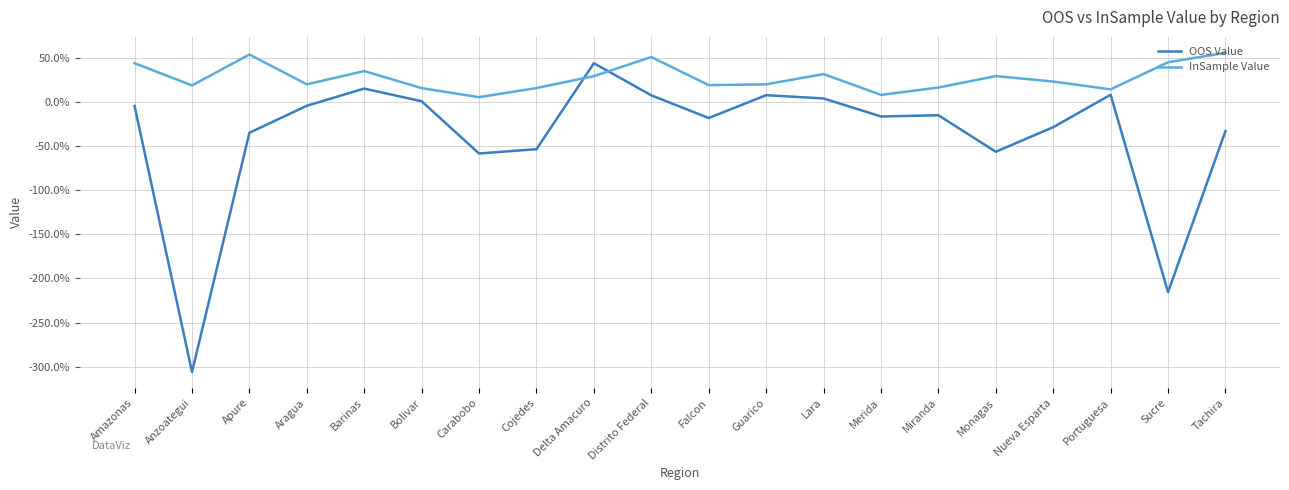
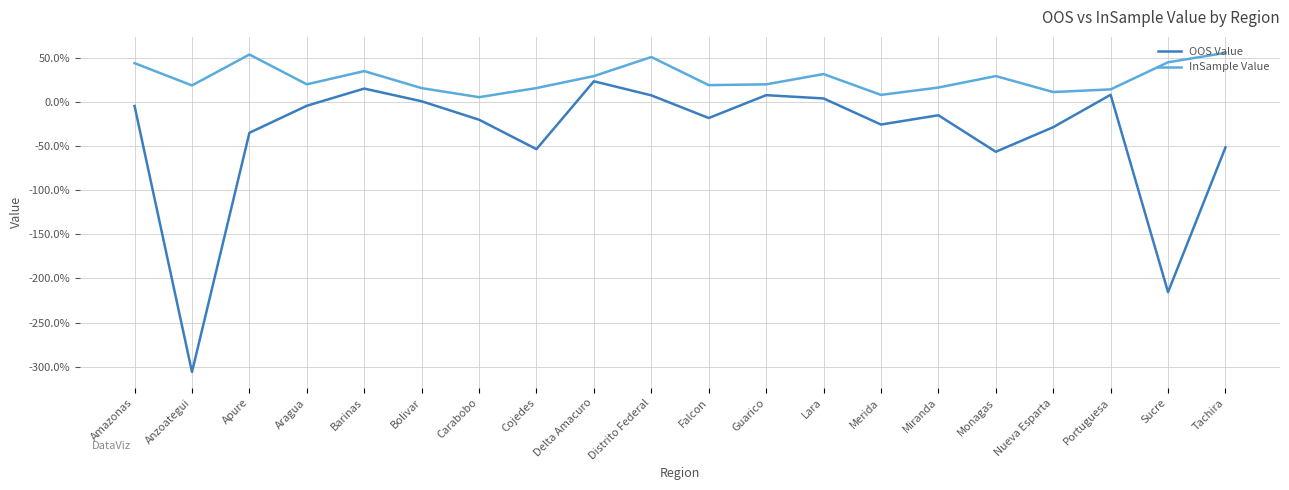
  {
    "OOS Value": {
      "Amazonas": "0%",
      "Anzoategui": "-310%",
      "Apure": "-30%",
      "Aragua": "0%",
      "Barinas": "20%",
      "Bolivar": "0%",
-     "Carabobo": "-60%",
+     "Carabobo": "-20%",
      "Cojedes": "-50%",
-     "Delta Amacuro": "40%",
+     "Delta Amacuro": "20%",
      "Distrito Federal": "10%",
      "Falcon": "-20%",
      "Guarico": "10%",
      "Lara": "0%",
-     "Merida": "-20%",
+     "Merida": "-30%",
      "Miranda": "-10%",
      "Monagas": "-60%",
      "Nueva Esparta": "-30%",
      "Portuguesa": "10%",
      "Sucre": "-220%",
-     "Tachira": "-30%"
+     "Tachira": "-50%"
    },
    "InSample Value": {
      "Amazonas": "40%",
      "Anzoategui": "20%",
      "Apure": "50%",
      "Aragua": "20%",
      "Barinas": "40%",
      "Bolivar": "20%",
      "Carabobo": "10%",
      "Cojedes": "20%",
      "Delta Amacuro": "30%",
      "Distrito Federal": "50%",
      "Falcon": "20%",
      "Guarico": "20%",
      "Lara": "30%",
      "Merida": "10%",
      "Miranda": "20%",
      "Monagas": "30%",
-     "Nueva Esparta": "20%",
+     "Nueva Esparta": "10%",
      "Portuguesa": "10%",
      "Sucre": "50%",
      "Tachira": "60%"
    }
  }
